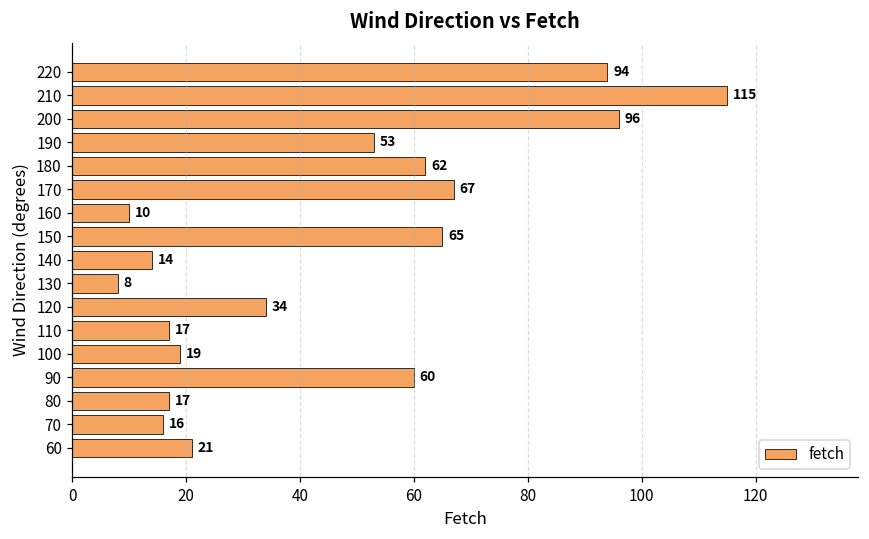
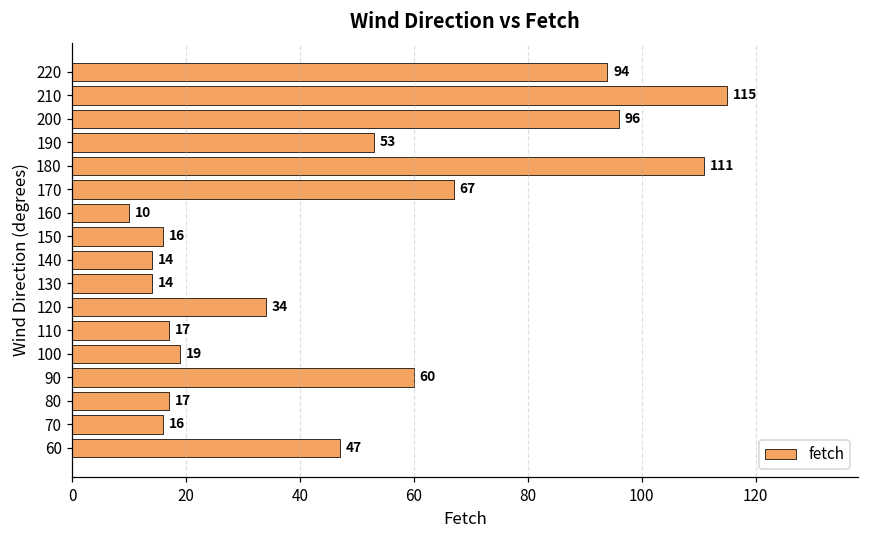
  {
    "220": 94,
    "210": 115,
    "200": 96,
    "190": 53,
-   "180": 62,
+   "180": 111,
    "170": 67,
    "160": 10,
-   "150": 65,
+   "150": 16,
    "140": 14,
-   "130": 8,
+   "130": 14,
    "120": 34,
    "110": 17,
    "100": 19,
    "90": 60,
    "80": 17,
    "70": 16,
-   "60": 21
+   "60": 47
  }
